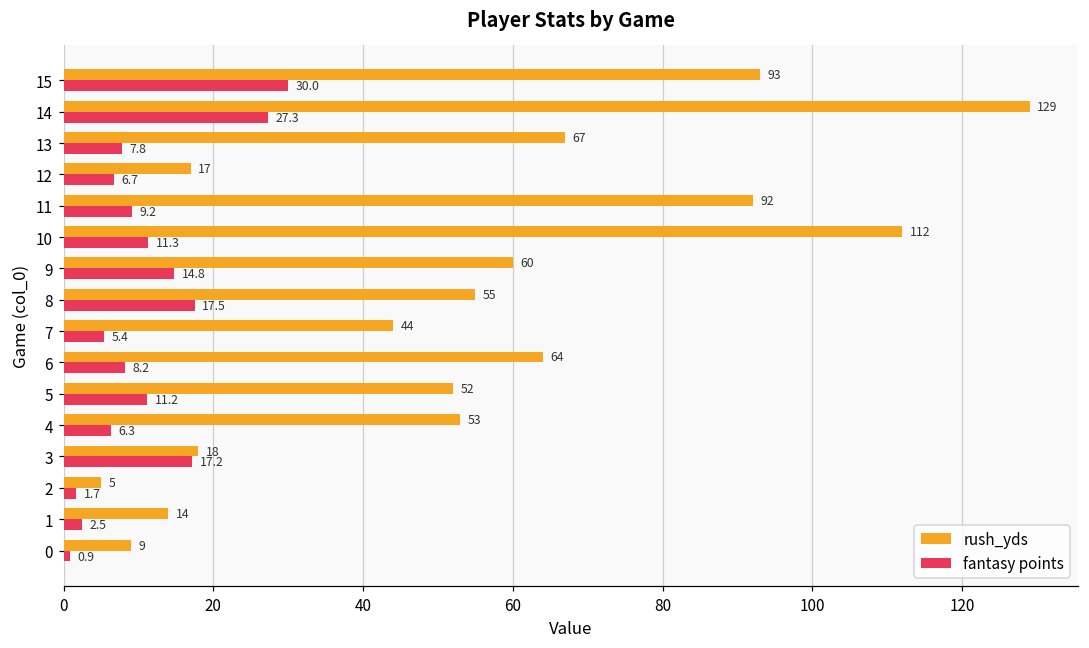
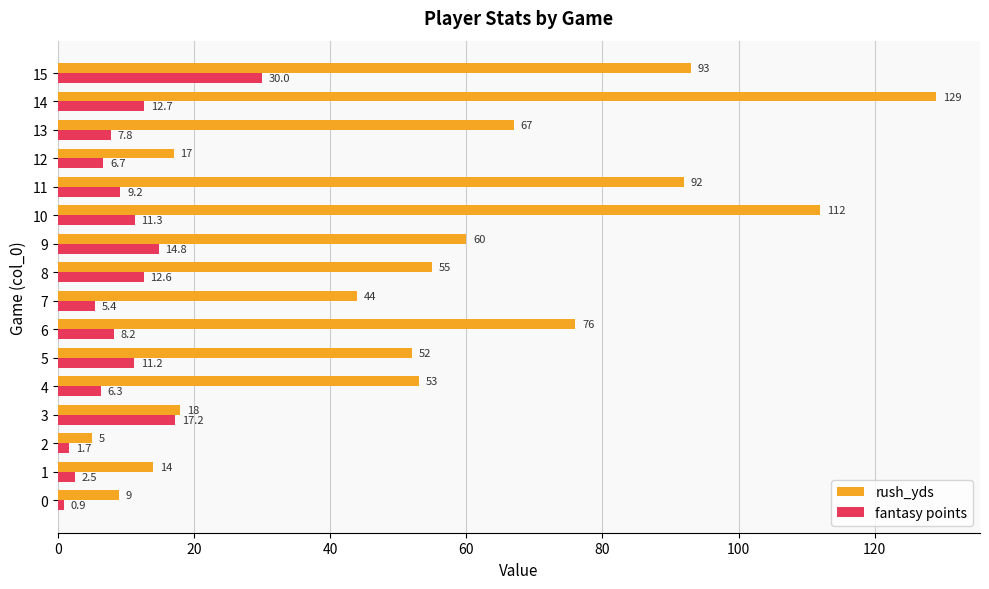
  {
    "rush_yds": {
      "15": 93,
      "14": 129,
      "13": 67,
      "12": 17,
      "11": 92,
      "10": 112,
      "9": 60,
      "8": 55,
      "7": 44,
-     "6": 64,
+     "6": 76,
      "5": 52,
      "4": 53,
      "3": 18,
      "2": 5,
      "1": 14,
      "0": 9
    },
    "fantasy points": {
      "15": 30.0,
-     "14": 27.3,
+     "14": 12.7,
      "13": 7.8,
      "12": 6.7,
      "11": 9.2,
      "10": 11.3,
      "9": 14.8,
-     "8": 17.5,
+     "8": 12.6,
      "7": 5.4,
      "6": 8.2,
      "5": 11.2,
      "4": 6.3,
      "3": 17.2,
      "2": 1.7,
      "1": 2.5,
      "0": 0.9
    }
  }
